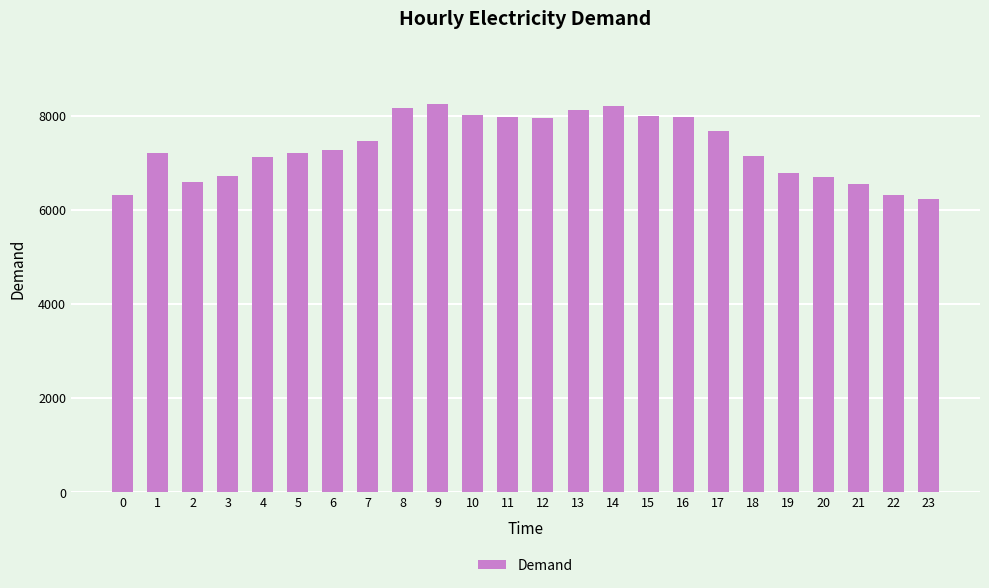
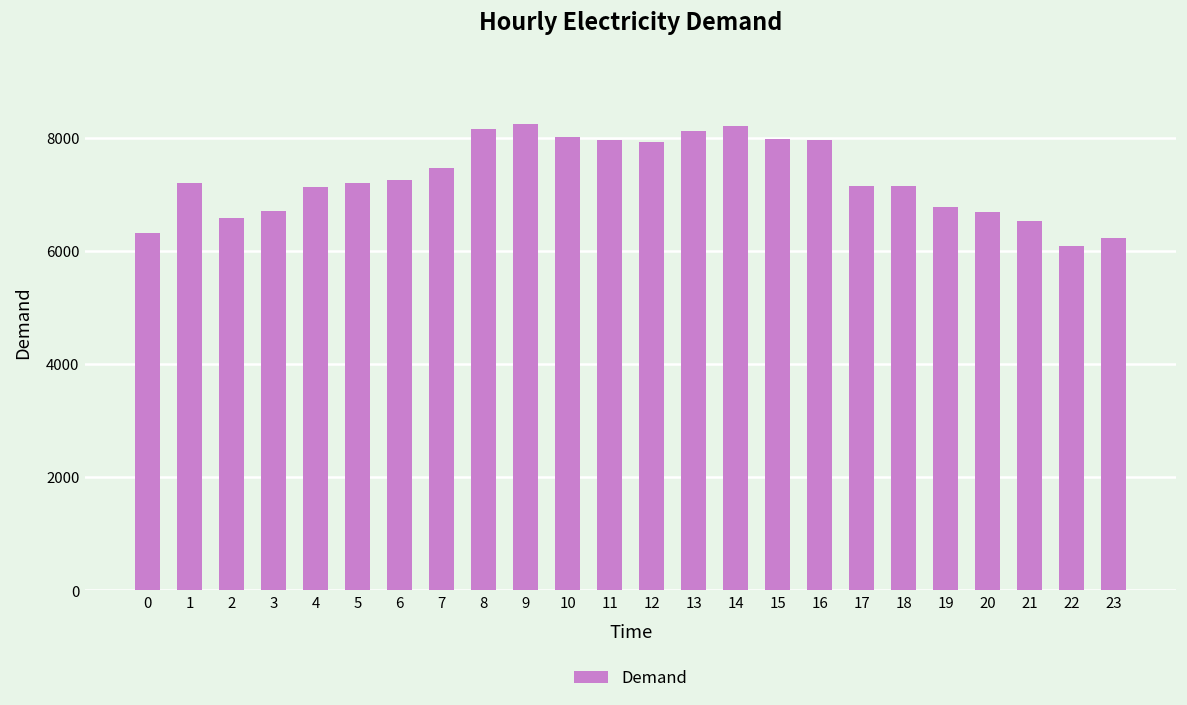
  {
    "0": 6300,
    "1": 7200,
    "2": 6600,
    "3": 6700,
    "4": 7100,
    "5": 7200,
    "6": 7300,
    "7": 7500,
    "8": 8200,
    "9": 8200,
    "10": 8000,
    "11": 8000,
    "12": 7900,
    "13": 8100,
    "14": 8200,
    "15": 8000,
    "16": 8000,
-   "17": 7700,
+   "17": 7200,
    "18": 7200,
    "19": 6800,
    "20": 6700,
    "21": 6500,
-   "22": 6300,
+   "22": 6100,
    "23": 6200
  }
